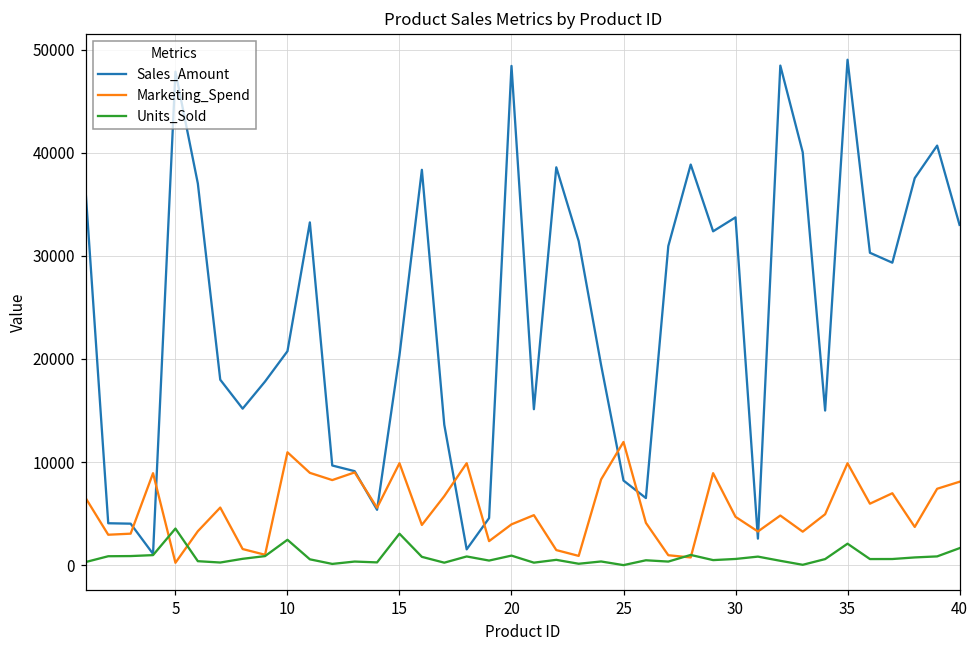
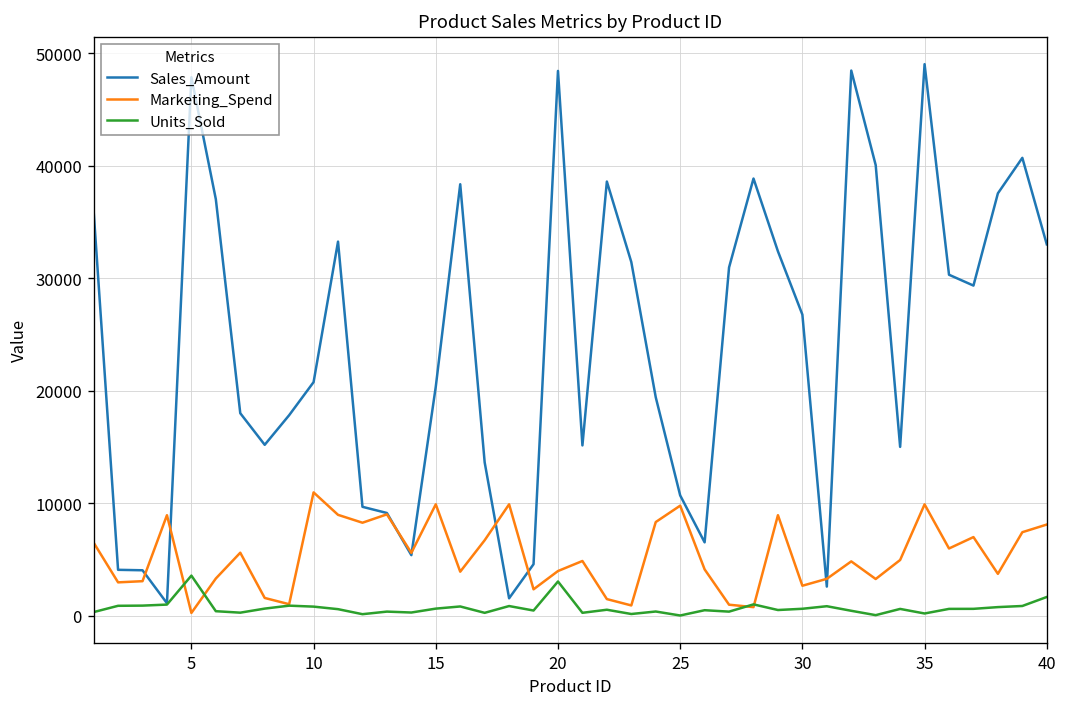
  {
    "Sales_Amount": {
      "10": 21000,
      "15": 20000,
      "20": 48000,
-     "25": 8000,
-     "30": 34000,
+     "25": 11000,
+     "30": 27000,
      "35": 49000,
      "40": 33000
    },
    "Marketing_Spend": {
      "5": 0,
      "10": 11000,
      "15": 10000,
      "20": 4000,
-     "25": 12000,
-     "30": 5000,
+     "25": 10000,
+     "30": 3000,
      "35": 10000,
      "40": 8000
    },
    "Units_Sold": {
      "5": 4000,
-     "10": 2000,
-     "15": 3000,
-     "20": 1000,
+     "10": 1000,
+     "15": 1000,
+     "20": 3000,
      "25": 0,
      "30": 1000,
-     "35": 2000,
+     "35": 0,
      "40": 2000
    }
  }
